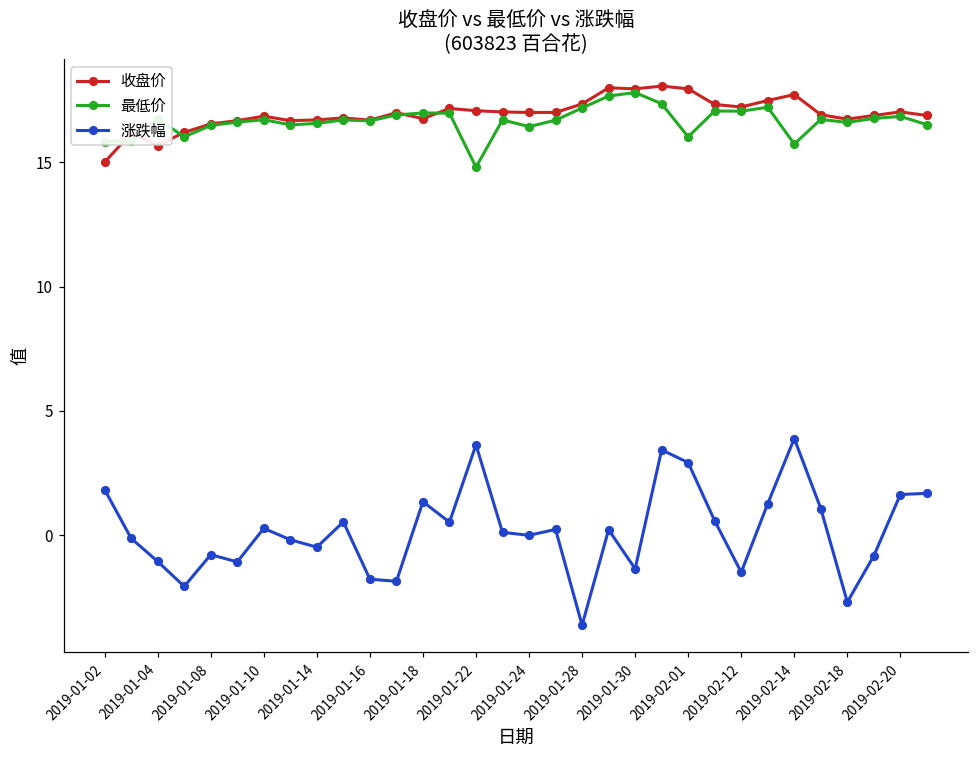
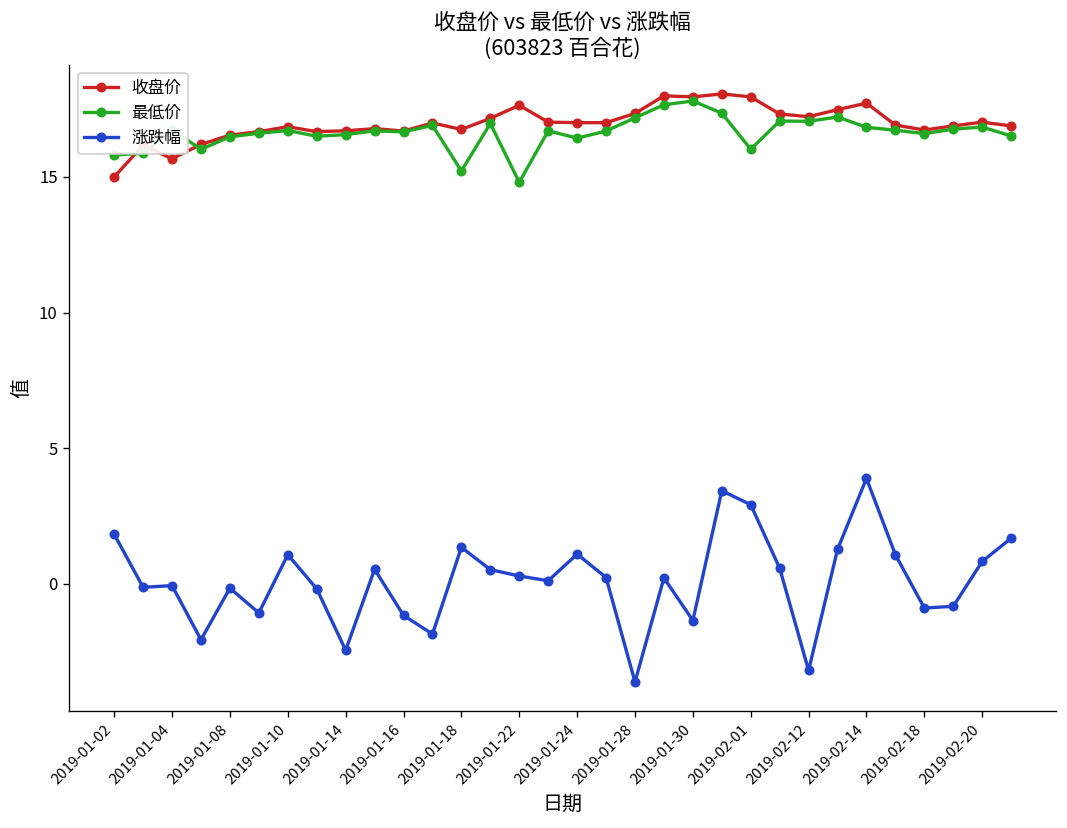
  {
    "收盘价": {
      "2019-01-02": 15.0,
      "2019-01-04": 15.7,
      "2019-01-10": 16.9,
      "2019-01-14": 16.7,
      "2019-01-18": 16.8,
-     "2019-01-22": 17.1,
+     "2019-01-22": 17.6,
      "2019-01-24": 17.0,
      "2019-01-28": 17.3,
      "2019-01-30": 18.0,
      "2019-02-01": 18.0,
      "2019-02-12": 17.2,
      "2019-02-14": 17.7,
      "2019-02-18": 16.7,
      "2019-02-20": 17.0
    },
    "最低价": {
      "2019-01-02": 15.8,
      "2019-01-10": 16.7,
      "2019-01-14": 16.6,
-     "2019-01-18": 17.0,
+     "2019-01-18": 15.2,
      "2019-01-22": 14.8,
      "2019-01-24": 16.4,
      "2019-01-28": 17.2,
      "2019-01-30": 17.8,
      "2019-02-01": 16.0,
      "2019-02-12": 17.1,
-     "2019-02-14": 15.7,
+     "2019-02-14": 16.8,
      "2019-02-18": 16.6,
      "2019-02-20": 16.8
    },
    "涨跌幅": {
      "2019-01-02": 1.8,
-     "2019-01-04": -1.1,
-     "2019-01-08": -0.8,
-     "2019-01-10": 0.3,
-     "2019-01-14": -0.5,
-     "2019-01-16": -1.8,
+     "2019-01-04": -0.1,
+     "2019-01-08": -0.2,
+     "2019-01-10": 1.1,
+     "2019-01-14": -2.4,
+     "2019-01-16": -1.2,
      "2019-01-18": 1.3,
-     "2019-01-22": 3.6,
-     "2019-01-24": 0.0,
+     "2019-01-22": 0.3,
+     "2019-01-24": 1.1,
      "2019-01-28": -3.6,
      "2019-01-30": -1.3,
      "2019-02-01": 2.9,
-     "2019-02-12": -1.5,
+     "2019-02-12": -3.2,
      "2019-02-14": 3.9,
-     "2019-02-18": -2.7,
-     "2019-02-20": 1.6
+     "2019-02-18": -0.9,
+     "2019-02-20": 0.8
    }
  }
